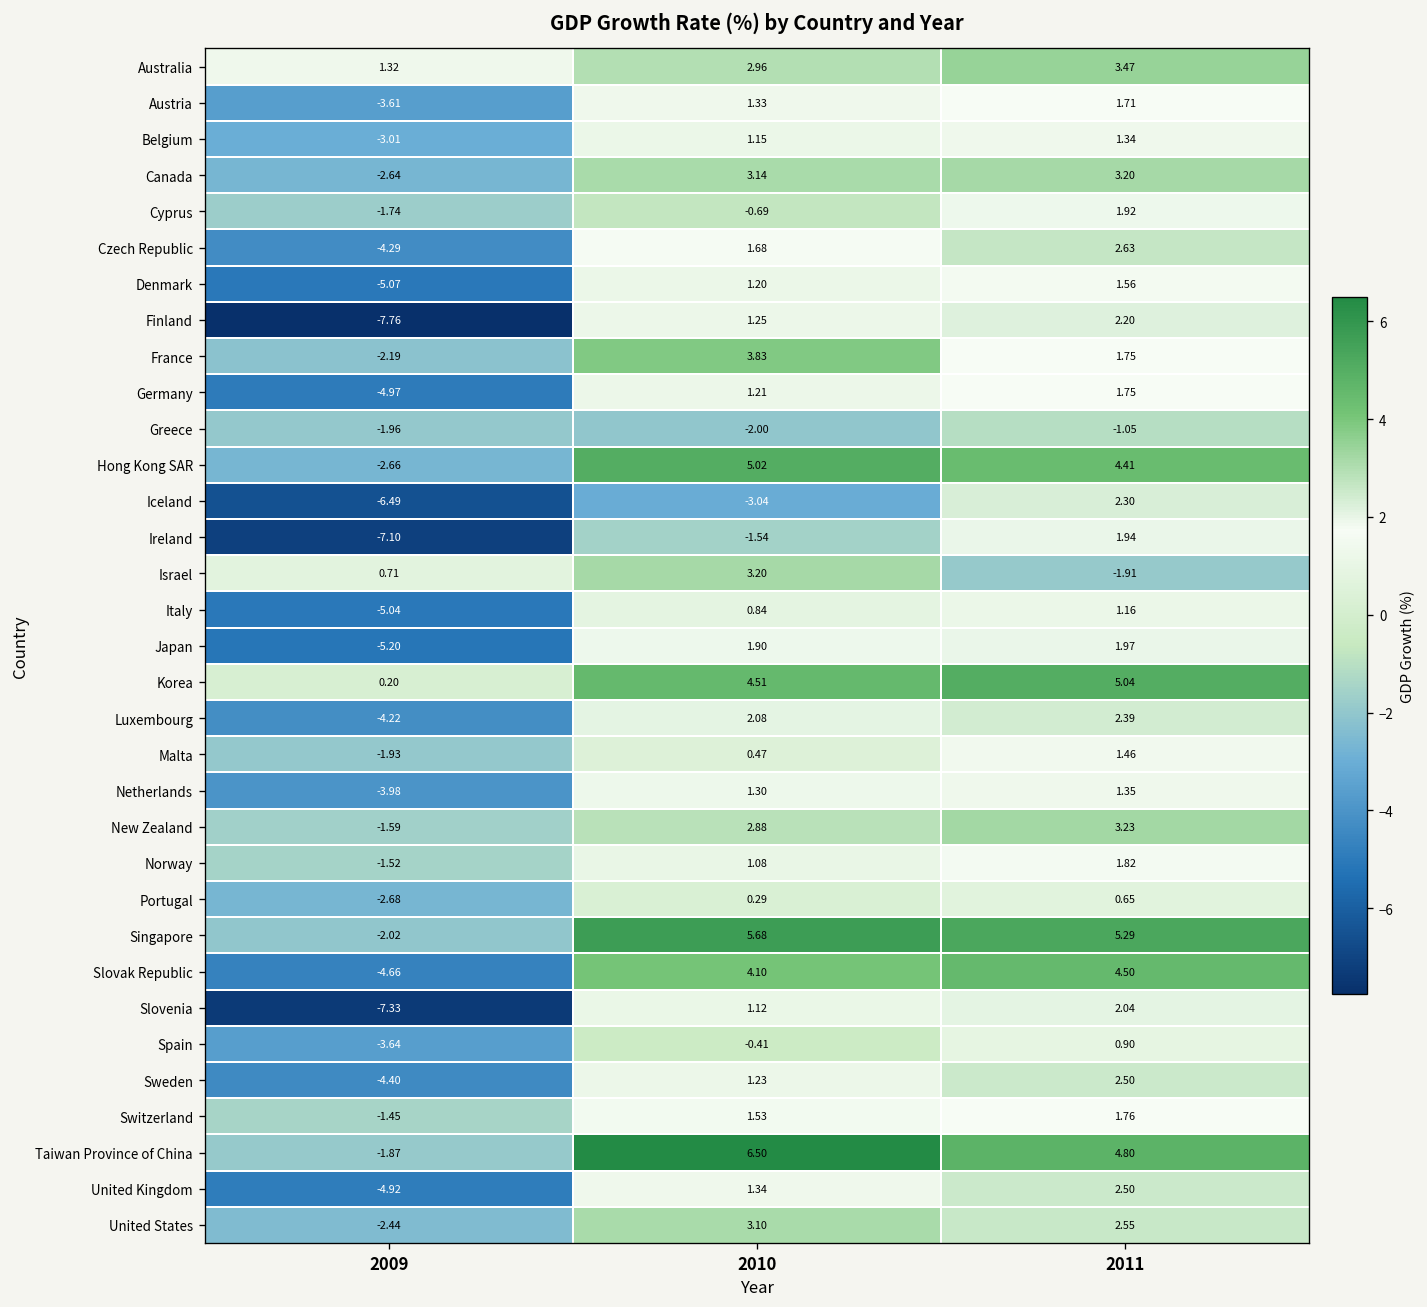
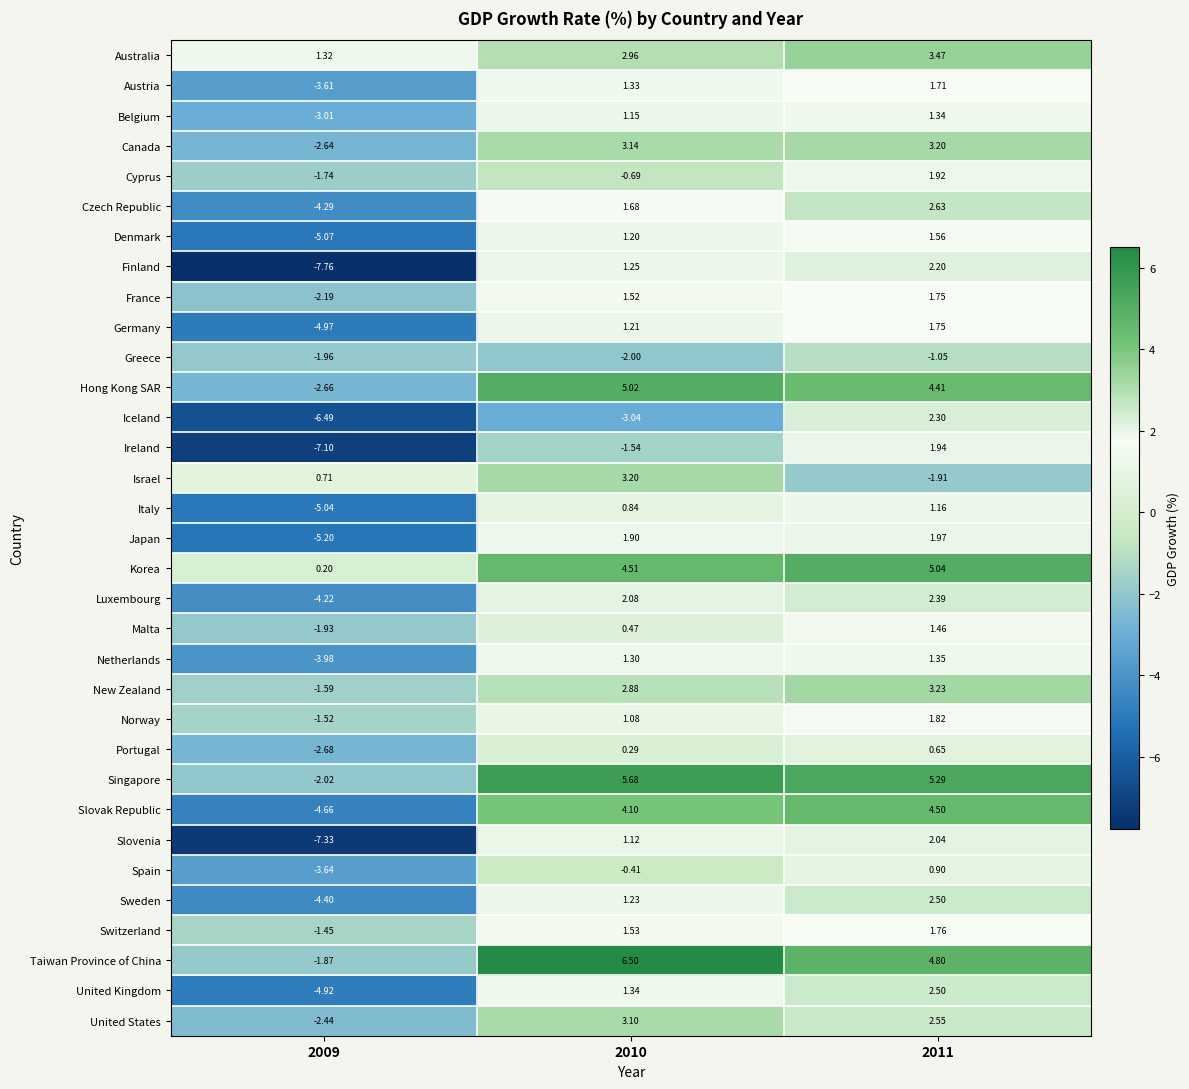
  {
    "Australia": {
      "2009": 1.32,
      "2010": 2.96,
      "2011": 3.47
    },
    "Austria": {
      "2009": -3.61,
      "2010": 1.33,
      "2011": 1.71
    },
    "Belgium": {
      "2009": -3.01,
      "2010": 1.15,
      "2011": 1.34
    },
    "Canada": {
      "2009": -2.64,
      "2010": 3.14,
      "2011": 3.20
    },
    "Cyprus": {
      "2009": -1.74,
      "2010": -0.69,
      "2011": 1.92
    },
    "Czech Republic": {
      "2009": -4.29,
      "2010": 1.68,
      "2011": 2.63
    },
    "Denmark": {
      "2009": -5.07,
      "2010": 1.20,
      "2011": 1.56
    },
    "Finland": {
      "2009": -7.76,
      "2010": 1.25,
      "2011": 2.20
    },
    "France": {
      "2009": -2.19,
-     "2010": 3.83,
+     "2010": 1.52,
      "2011": 1.75
    },
    "Germany": {
      "2009": -4.97,
      "2010": 1.21,
      "2011": 1.75
    },
    "Greece": {
      "2009": -1.96,
      "2010": -2.00,
      "2011": -1.05
    },
    "Hong Kong SAR": {
      "2009": -2.66,
      "2010": 5.02,
      "2011": 4.41
    },
    "Iceland": {
      "2009": -6.49,
      "2010": -3.04,
      "2011": 2.30
    },
    "Ireland": {
      "2009": -7.10,
      "2010": -1.54,
      "2011": 1.94
    },
    "Israel": {
      "2009": 0.71,
      "2010": 3.20,
      "2011": -1.91
    },
    "Italy": {
      "2009": -5.04,
      "2010": 0.84,
      "2011": 1.16
    },
    "Japan": {
      "2009": -5.20,
      "2010": 1.90,
      "2011": 1.97
    },
    "Korea": {
      "2009": 0.20,
      "2010": 4.51,
      "2011": 5.04
    },
    "Luxembourg": {
      "2009": -4.22,
      "2010": 2.08,
      "2011": 2.39
    },
    "Malta": {
      "2009": -1.93,
      "2010": 0.47,
      "2011": 1.46
    },
    "Netherlands": {
      "2009": -3.98,
      "2010": 1.30,
      "2011": 1.35
    },
    "New Zealand": {
      "2009": -1.59,
      "2010": 2.88,
      "2011": 3.23
    },
    "Norway": {
      "2009": -1.52,
      "2010": 1.08,
      "2011": 1.82
    },
    "Portugal": {
      "2009": -2.68,
      "2010": 0.29,
      "2011": 0.65
    },
    "Singapore": {
      "2009": -2.02,
      "2010": 5.68,
      "2011": 5.29
    },
    "Slovak Republic": {
      "2009": -4.66,
      "2010": 4.10,
      "2011": 4.50
    },
    "Slovenia": {
      "2009": -7.33,
      "2010": 1.12,
      "2011": 2.04
    },
    "Spain": {
      "2009": -3.64,
      "2010": -0.41,
      "2011": 0.90
    },
    "Sweden": {
      "2009": -4.40,
      "2010": 1.23,
      "2011": 2.50
    },
    "Switzerland": {
      "2009": -1.45,
      "2010": 1.53,
      "2011": 1.76
    },
    "Taiwan Province of China": {
      "2009": -1.87,
      "2010": 6.50,
      "2011": 4.80
    },
    "United Kingdom": {
      "2009": -4.92,
      "2010": 1.34,
      "2011": 2.50
    },
    "United States": {
      "2009": -2.44,
      "2010": 3.10,
      "2011": 2.55
    }
  }
